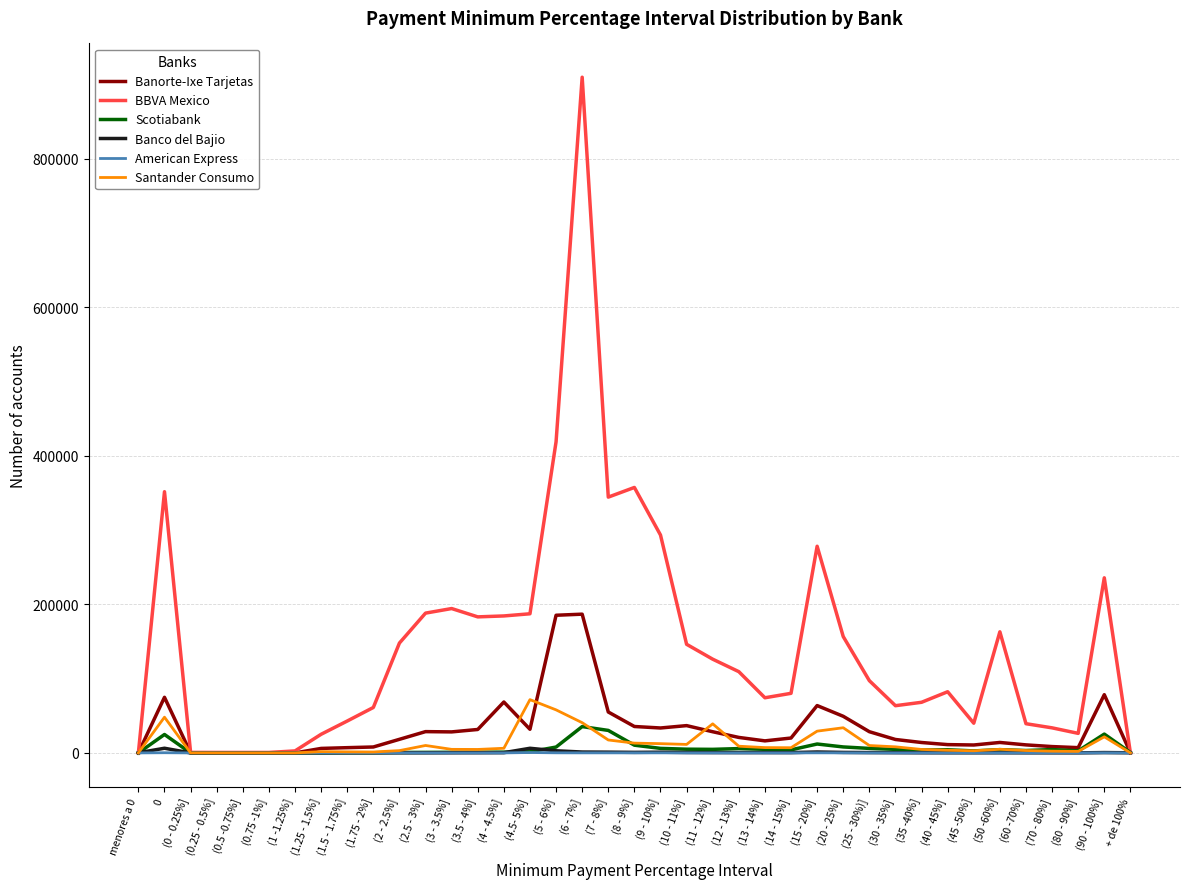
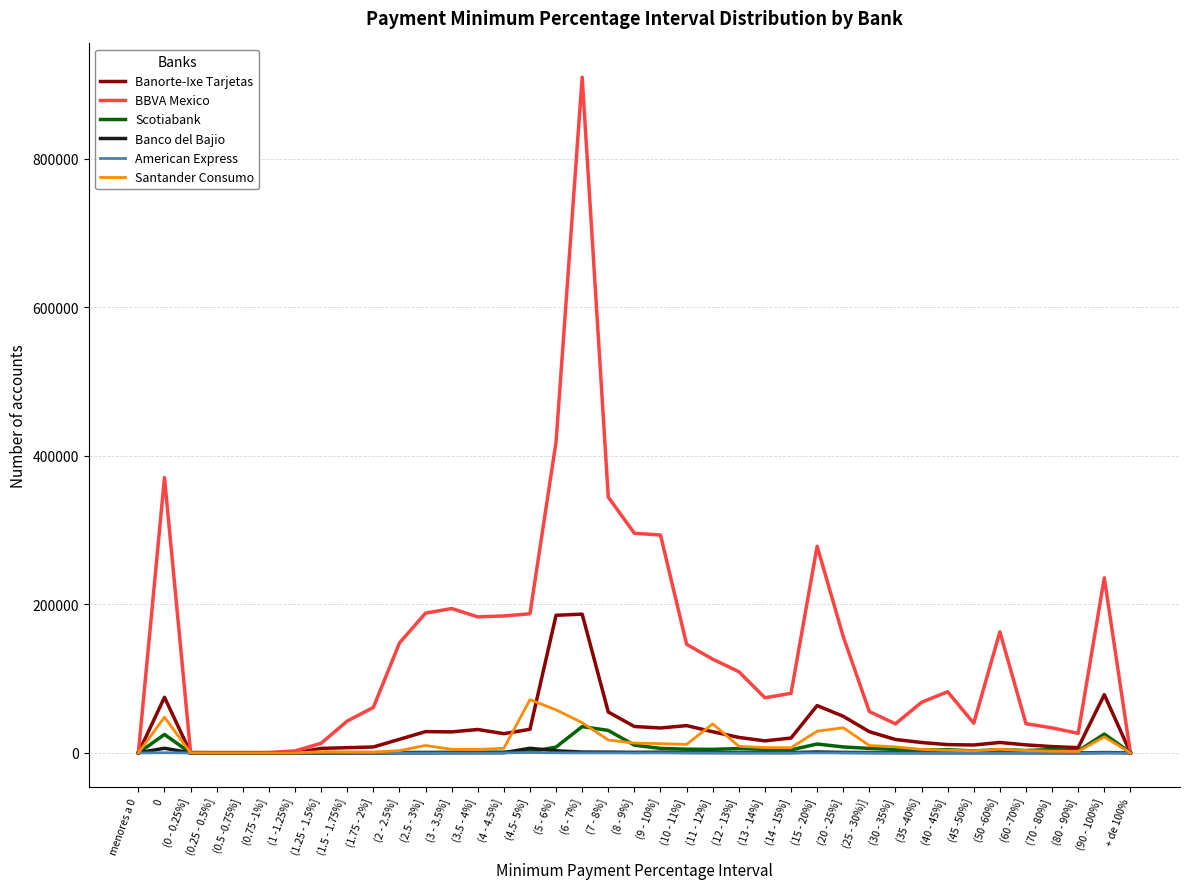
  {
    "Banorte-Ixe Tarjetas": {
      "0": 70000,
      "(1.25 - 1.5%]": 10000,
      "(1.5 - 1.75%]": 10000,
      "(1.75 - 2%]": 10000,
      "(2 - 2.5%]": 20000,
      "(2.5 - 3%]": 30000,
      "(3 - 3.5%]": 30000,
      "(3.5 - 4%]": 30000,
-     "(4 - 4.5%]": 70000,
+     "(4 - 4.5%]": 30000,
      "(4.5- 5%]": 30000,
      "(5 - 6%]": 190000,
      "(6 - 7%]": 190000,
      "(7 - 8%]": 60000,
      "(8 - 9%]": 40000,
      "(9 - 10%]": 30000,
      "(10 - 11%]": 40000,
      "(11 - 12%]": 30000,
      "(12 - 13%]": 20000,
      "(13 - 14%]": 20000,
      "(14 - 15%]": 20000,
      "(15 - 20%]": 60000,
      "(20 - 25%]": 50000,
      "(25 - 30%)]": 30000,
      "(30 - 35%]": 20000,
      "(35 -40%]": 10000,
      "(40 - 45%]": 10000,
      "(45 -50%]": 10000,
      "(50 -60%]": 10000,
      "(60 -70%]": 10000,
      "(70 - 80%]": 10000,
      "(80 - 90%]": 10000,
      "(90 - 100%]": 80000
    },
    "BBVA Mexico": {
-     "0": 350000,
-     "(1.25 - 1.5%]": 30000,
+     "0": 370000,
+     "(1.25 - 1.5%]": 10000,
      "(1.5 - 1.75%]": 40000,
      "(1.75 - 2%]": 60000,
      "(2 - 2.5%]": 150000,
      "(2.5 - 3%]": 190000,
      "(3 - 3.5%]": 190000,
      "(3.5 - 4%]": 180000,
      "(4 - 4.5%]": 180000,
      "(4.5- 5%]": 190000,
      "(5 - 6%]": 420000,
      "(6 - 7%]": 910000,
      "(7 - 8%]": 340000,
-     "(8 - 9%]": 360000,
+     "(8 - 9%]": 300000,
      "(9 - 10%]": 290000,
      "(10 - 11%]": 150000,
      "(11 - 12%]": 130000,
      "(12 - 13%]": 110000,
      "(13 - 14%]": 70000,
      "(14 - 15%]": 80000,
      "(15 - 20%]": 280000,
      "(20 - 25%]": 160000,
-     "(25 - 30%)]": 100000,
-     "(30 - 35%]": 60000,
+     "(25 - 30%)]": 60000,
+     "(30 - 35%]": 40000,
      "(35 -40%]": 70000,
      "(40 - 45%]": 80000,
      "(45 -50%]": 40000,
      "(50 -60%]": 160000,
      "(60 -70%]": 40000,
      "(70 - 80%]": 30000,
      "(80 - 90%]": 30000,
      "(90 - 100%]": 240000
    },
    "Scotiabank": {
      "0": 20000,
      "(5 - 6%]": 10000,
      "(6 - 7%]": 40000,
      "(7 - 8%]": 30000,
      "(9 - 10%]": 10000,
      "(10 - 11%]": 10000,
      "(11 - 12%]": 0,
      "(15 - 20%]": 10000,
      "(20 - 25%]": 10000,
      "(25 - 30%)]": 10000,
      "(30 - 35%]": 0,
      "(90 - 100%]": 30000
    },
    "Banco del Bajio": {
      "0": 10000,
      "(4.5- 5%]": 10000
    },
    "American Express": {
      "0": 0
    },
    "Santander Consumo": {
      "0": 50000,
      "(2.5 - 3%]": 10000,
      "(3 - 3.5%]": 0,
      "(3.5 - 4%]": 0,
      "(4 - 4.5%]": 10000,
      "(4.5- 5%]": 70000,
      "(5 - 6%]": 60000,
      "(6 - 7%]": 40000,
      "(7 - 8%]": 20000,
      "(9 - 10%]": 10000,
      "(10 - 11%]": 10000,
      "(11 - 12%]": 40000,
      "(15 - 20%]": 30000,
      "(20 - 25%]": 30000,
      "(25 - 30%)]": 10000,
      "(30 - 35%]": 10000,
      "(90 - 100%]": 20000
    }
  }
